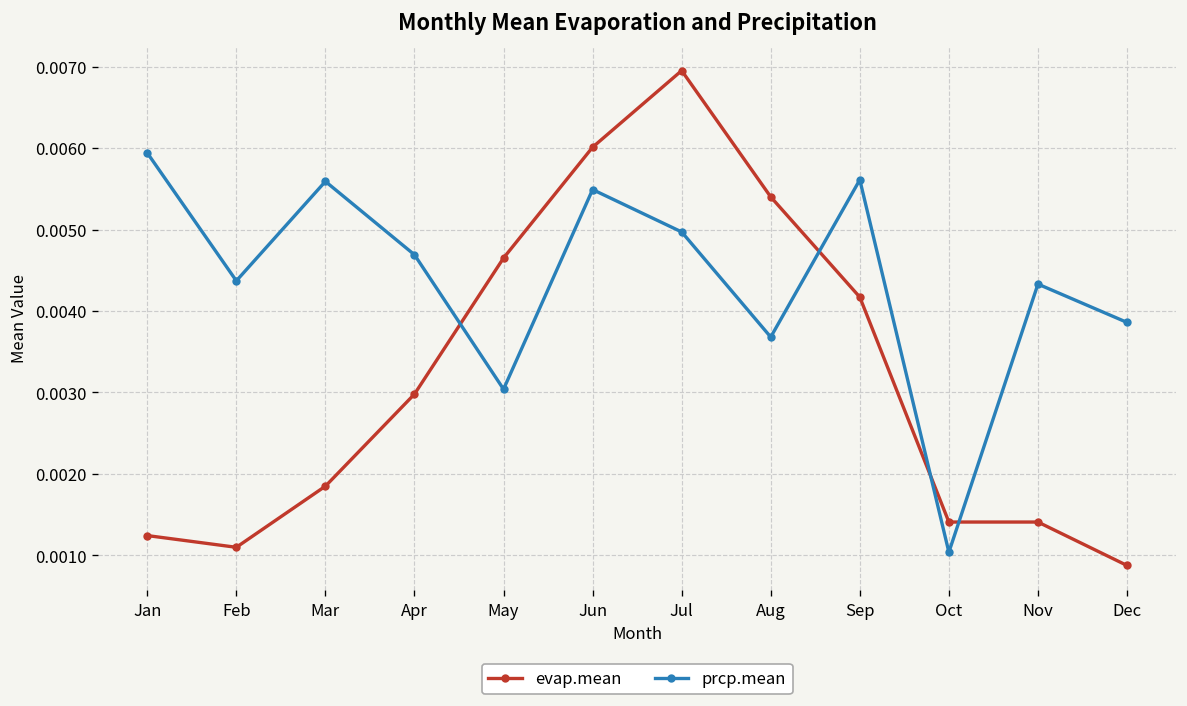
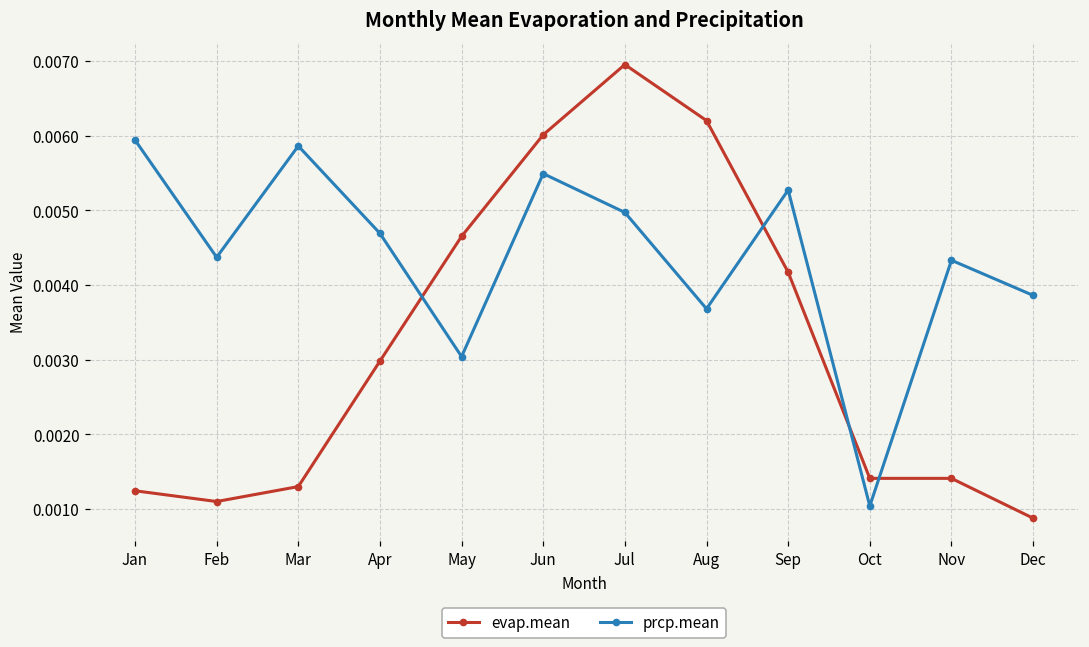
  {
    "evap.mean": {
      "Jan": 0.0012,
      "Feb": 0.0011,
-     "Mar": 0.0019,
+     "Mar": 0.0013,
      "Apr": 0.0030,
      "May": 0.0047,
      "Jun": 0.0060,
      "Jul": 0.0070,
-     "Aug": 0.0054,
+     "Aug": 0.0062,
      "Sep": 0.0042,
      "Oct": 0.0014,
      "Nov": 0.0014,
      "Dec": 0.0009
    },
    "prcp.mean": {
      "Jan": 0.0059,
      "Feb": 0.0044,
-     "Mar": 0.0056,
+     "Mar": 0.0059,
      "Apr": 0.0047,
      "May": 0.0030,
      "Jun": 0.0055,
      "Jul": 0.0050,
      "Aug": 0.0037,
-     "Sep": 0.0056,
+     "Sep": 0.0053,
      "Oct": 0.0010,
      "Nov": 0.0043,
      "Dec": 0.0039
    }
  }
